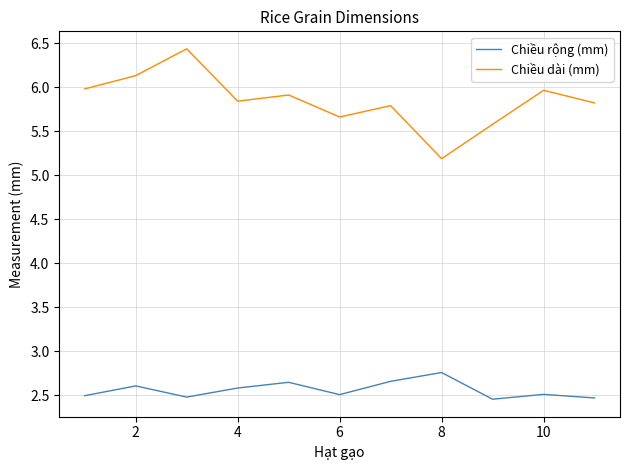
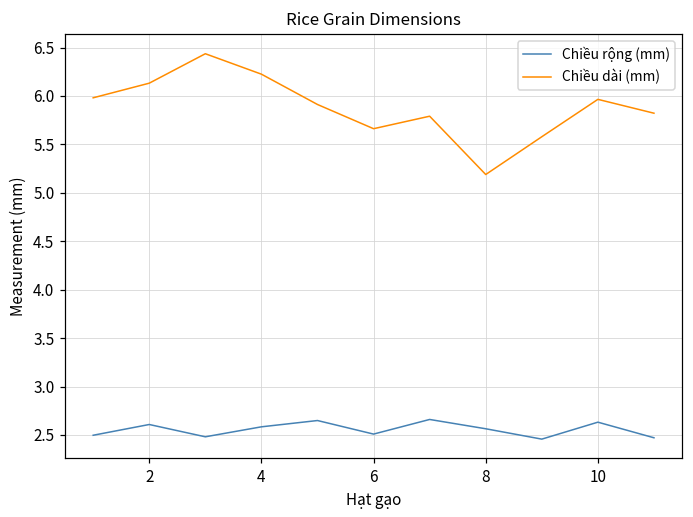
  {
    "Chiều rộng (mm)": {
      "2": 2.6,
      "4": 2.6,
      "6": 2.5,
-     "8": 2.8,
-     "10": 2.5
+     "8": 2.6,
+     "10": 2.6
    },
    "Chiều dài (mm)": {
      "2": 6.1,
-     "4": 5.8,
+     "4": 6.2,
      "6": 5.7,
      "8": 5.2,
      "10": 6.0
    }
  }
